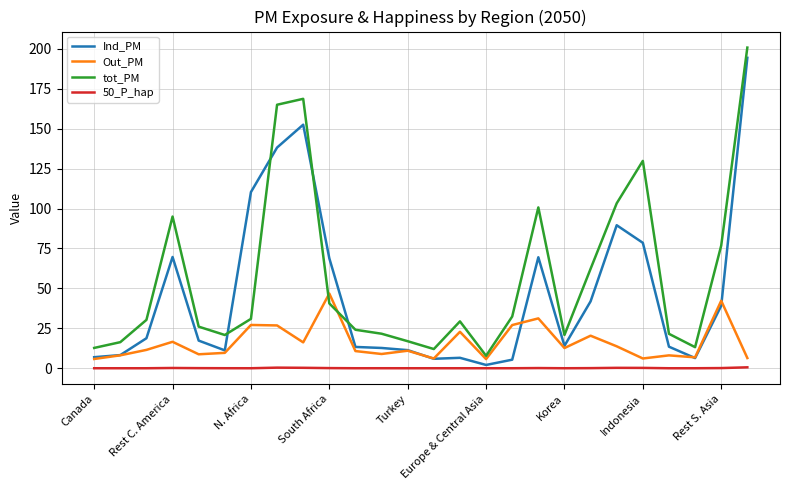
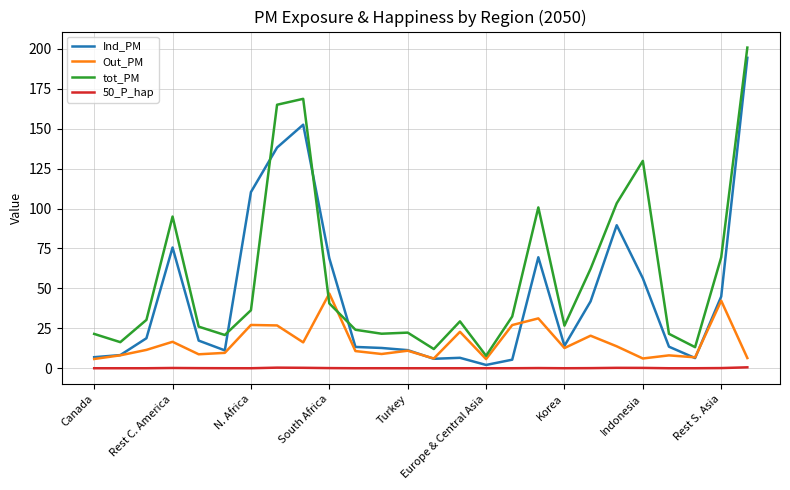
  {
    "Ind_PM": {
-     "Rest C. America": 70,
+     "Rest C. America": 76,
      "N. Africa": 110,
      "South Africa": 69,
      "Europe & Central Asia": 2,
-     "Indonesia": 79,
-     "Rest S. Asia": 39
+     "Indonesia": 56,
+     "Rest S. Asia": 45
    },
    "Out_PM": {
      "Rest C. America": 17,
      "N. Africa": 27,
      "South Africa": 47,
      "Europe & Central Asia": 6,
      "Indonesia": 6,
      "Rest S. Asia": 42
    },
    "tot_PM": {
-     "Canada": 13,
+     "Canada": 21,
      "Rest C. America": 95,
-     "N. Africa": 31,
+     "N. Africa": 36,
      "South Africa": 41,
-     "Turkey": 17,
+     "Turkey": 22,
      "Europe & Central Asia": 8,
-     "Korea": 21,
+     "Korea": 27,
      "Indonesia": 130,
-     "Rest S. Asia": 77
+     "Rest S. Asia": 69
    },
    "50_P_hap": {
      "Canada": 0,
      "Rest C. America": 0,
      "N. Africa": 0,
      "South Africa": 0,
      "Turkey": 0,
      "Europe & Central Asia": 0,
      "Korea": 0,
      "Indonesia": 0,
      "Rest S. Asia": 0
    }
  }
